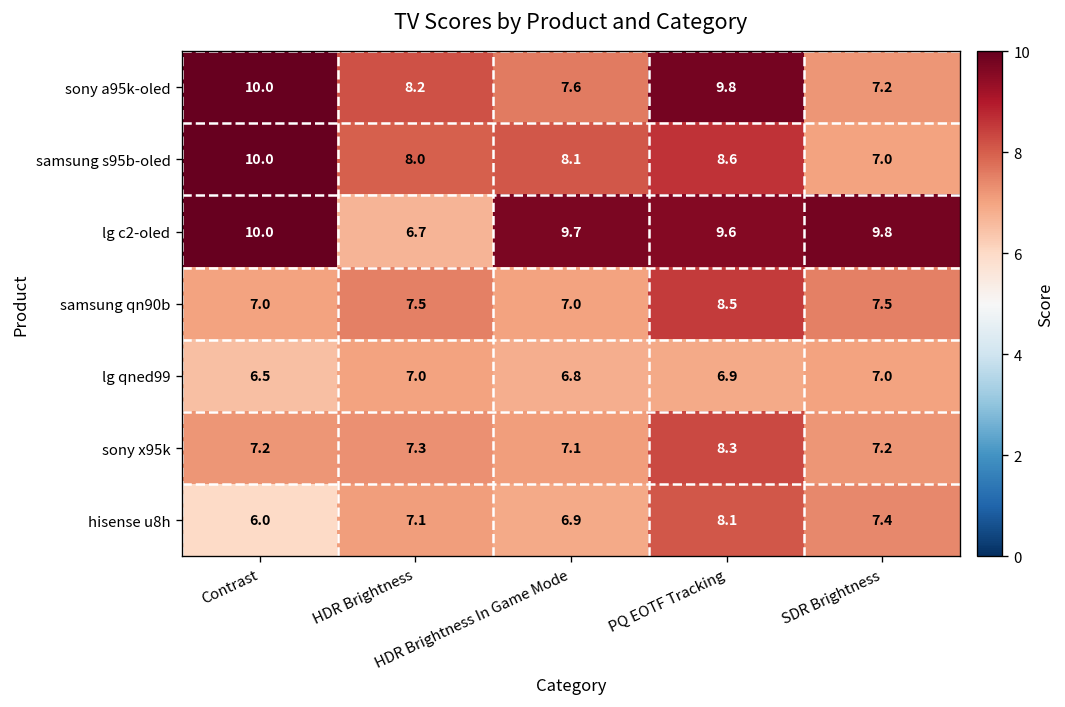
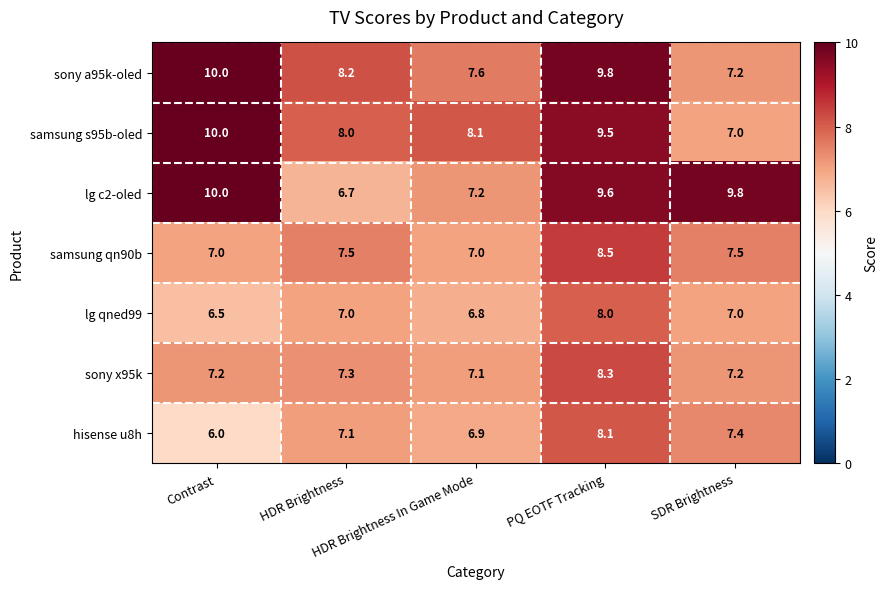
  {
    "sony a95k-oled": {
      "Contrast": 10.0,
      "HDR Brightness": 8.2,
      "HDR Brightness In Game Mode": 7.6,
      "PQ EOTF Tracking": 9.8,
      "SDR Brightness": 7.2
    },
    "samsung s95b-oled": {
      "Contrast": 10.0,
      "HDR Brightness": 8.0,
      "HDR Brightness In Game Mode": 8.1,
-     "PQ EOTF Tracking": 8.6,
+     "PQ EOTF Tracking": 9.5,
      "SDR Brightness": 7.0
    },
    "lg c2-oled": {
      "Contrast": 10.0,
      "HDR Brightness": 6.7,
-     "HDR Brightness In Game Mode": 9.7,
+     "HDR Brightness In Game Mode": 7.2,
      "PQ EOTF Tracking": 9.6,
      "SDR Brightness": 9.8
    },
    "samsung qn90b": {
      "Contrast": 7.0,
      "HDR Brightness": 7.5,
      "HDR Brightness In Game Mode": 7.0,
      "PQ EOTF Tracking": 8.5,
      "SDR Brightness": 7.5
    },
    "lg qned99": {
      "Contrast": 6.5,
      "HDR Brightness": 7.0,
      "HDR Brightness In Game Mode": 6.8,
-     "PQ EOTF Tracking": 6.9,
+     "PQ EOTF Tracking": 8.0,
      "SDR Brightness": 7.0
    },
    "sony x95k": {
      "Contrast": 7.2,
      "HDR Brightness": 7.3,
      "HDR Brightness In Game Mode": 7.1,
      "PQ EOTF Tracking": 8.3,
      "SDR Brightness": 7.2
    },
    "hisense u8h": {
      "Contrast": 6.0,
      "HDR Brightness": 7.1,
      "HDR Brightness In Game Mode": 6.9,
      "PQ EOTF Tracking": 8.1,
      "SDR Brightness": 7.4
    }
  }
